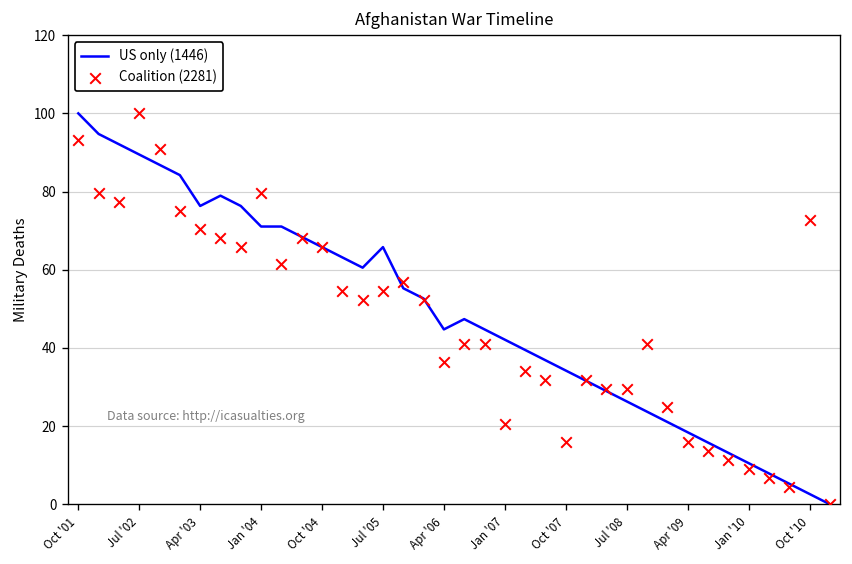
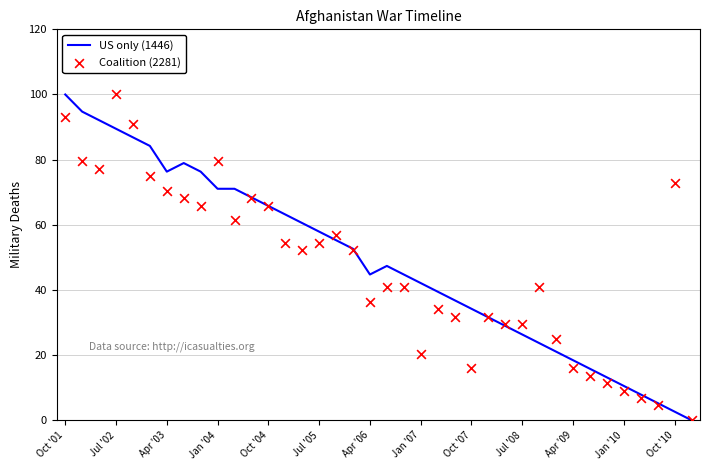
  {
    "US only (1446)": {
      "Oct '01": 100,
      "Jul '02": 89,
      "Apr '03": 76,
      "Jan '04": 71,
-     "Jul '05": 66,
+     "Jul '05": 58,
      "Apr '06": 45,
      "Jan '07": 42,
      "Oct '07": 34,
      "Jul '08": 26,
      "Apr '09": 18,
      "Jan '10": 11,
      "Oct '10": 3
    }
  }
